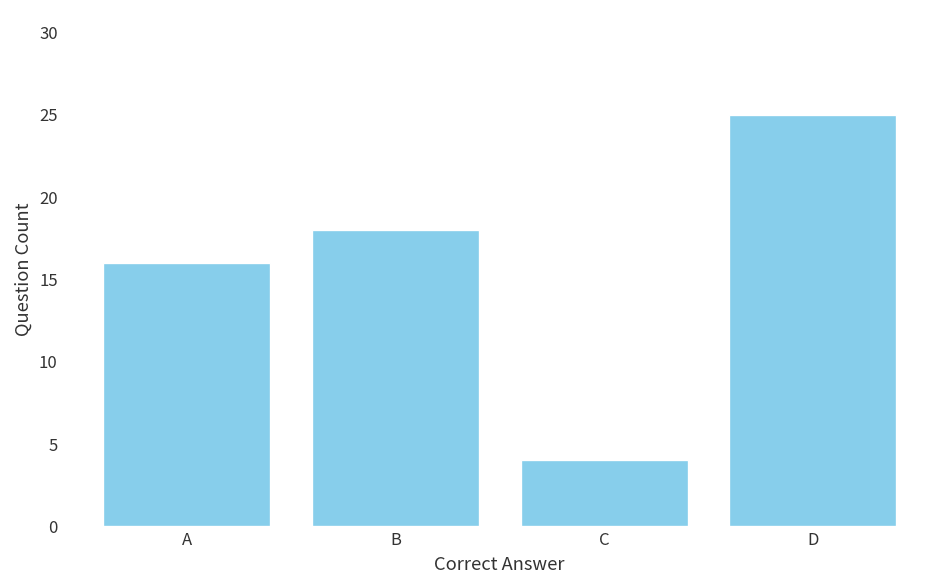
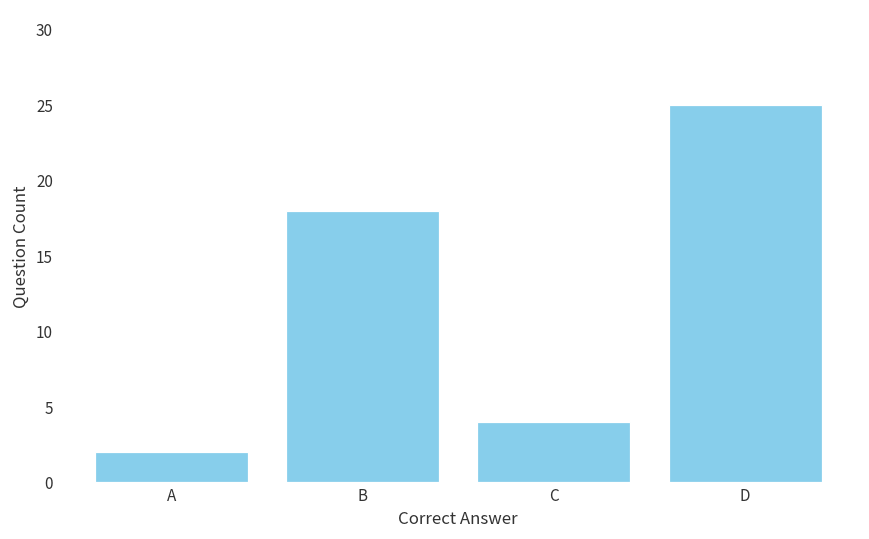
  {
-   "A": 16,
+   "A": 2,
    "B": 18,
    "C": 4,
    "D": 25
  }
